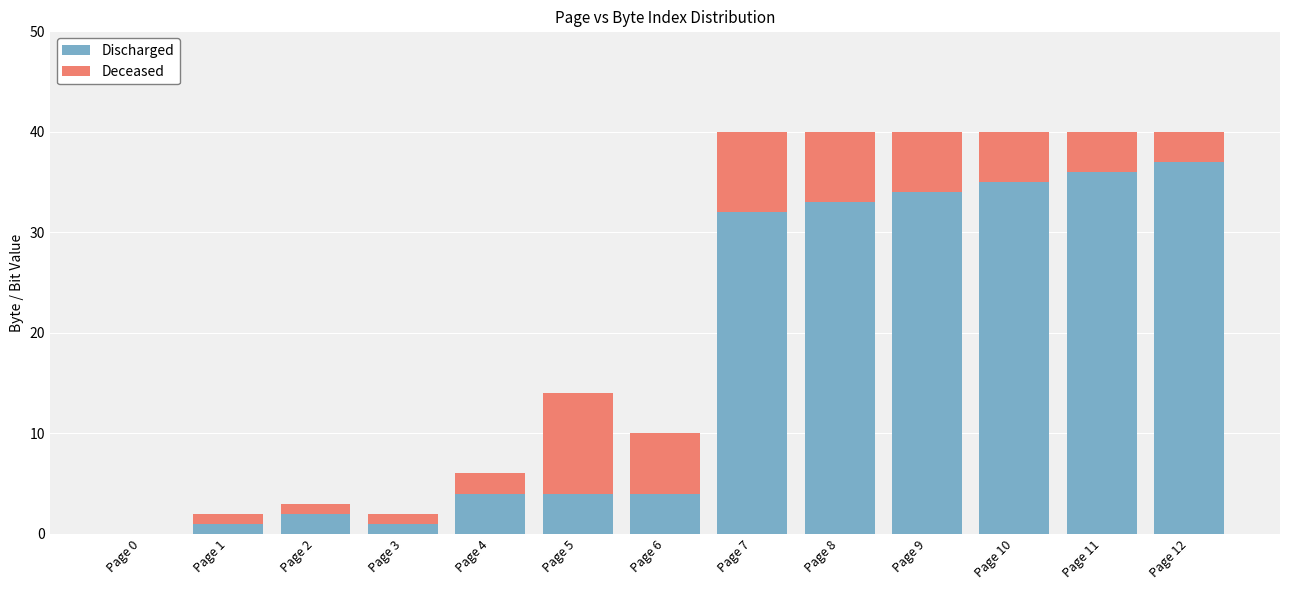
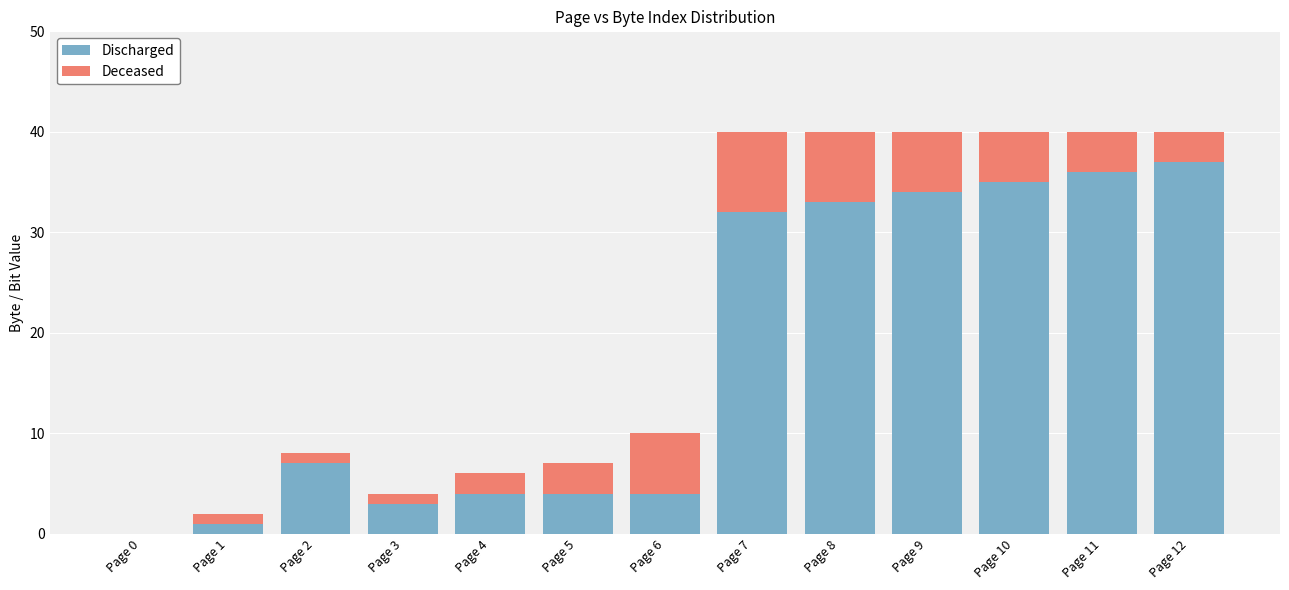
  {
    "Discharged": {
      "Page 0": 0,
      "Page 1": 1,
-     "Page 2": 2,
-     "Page 3": 1,
+     "Page 2": 7,
+     "Page 3": 3,
      "Page 4": 4,
      "Page 5": 4,
      "Page 6": 4,
      "Page 7": 32,
      "Page 8": 33,
      "Page 9": 34,
      "Page 10": 35,
      "Page 11": 36,
      "Page 12": 37
    },
    "Deceased": {
      "Page 0": 0,
      "Page 1": 1,
      "Page 2": 1,
      "Page 3": 1,
      "Page 4": 2,
-     "Page 5": 10,
+     "Page 5": 3,
      "Page 6": 6,
      "Page 7": 8,
      "Page 8": 7,
      "Page 9": 6,
      "Page 10": 5,
      "Page 11": 4,
      "Page 12": 3
    }
  }
